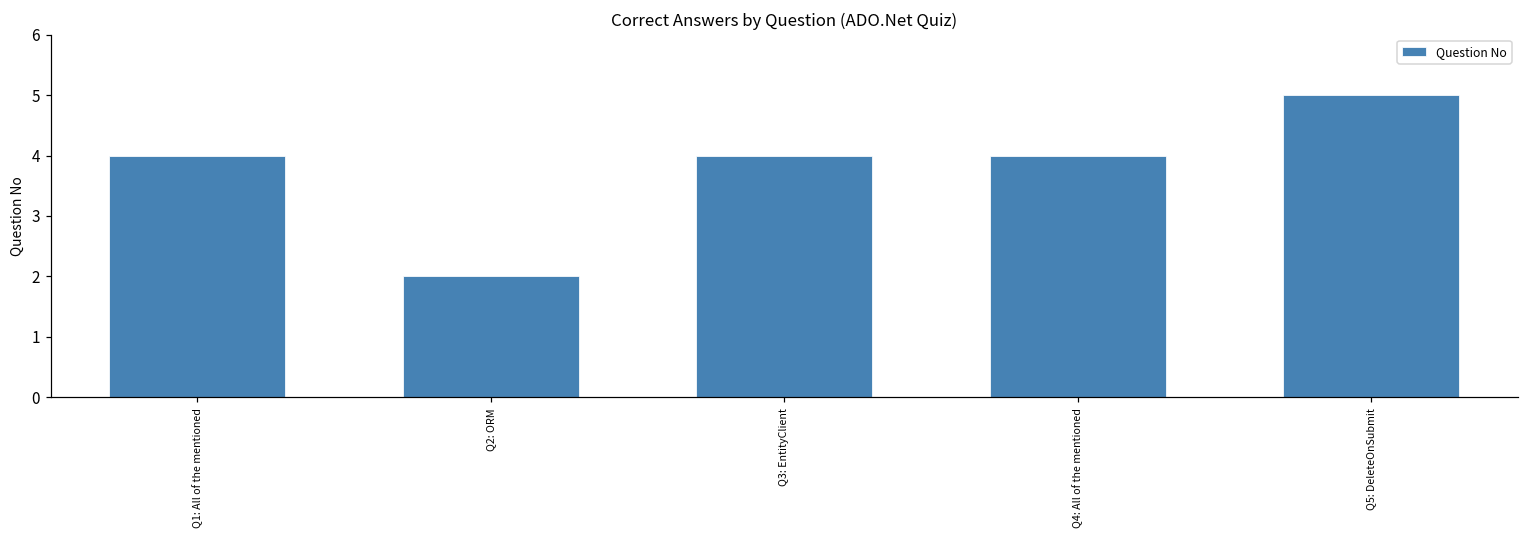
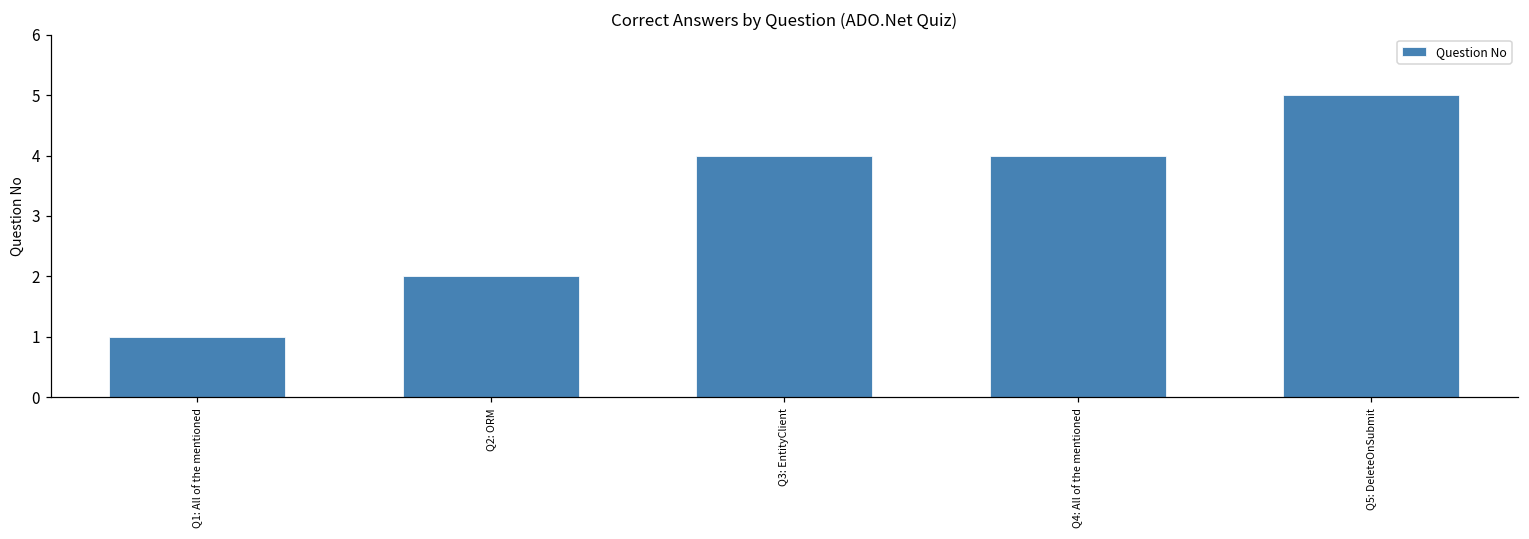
  {
-   "Q1: All of the mentioned": 4,
+   "Q1: All of the mentioned": 1,
    "Q2: ORM": 2,
    "Q3: EntityClient": 4,
    "Q4: All of the mentioned": 4,
    "Q5: DeleteOnSubmit": 5
  }
